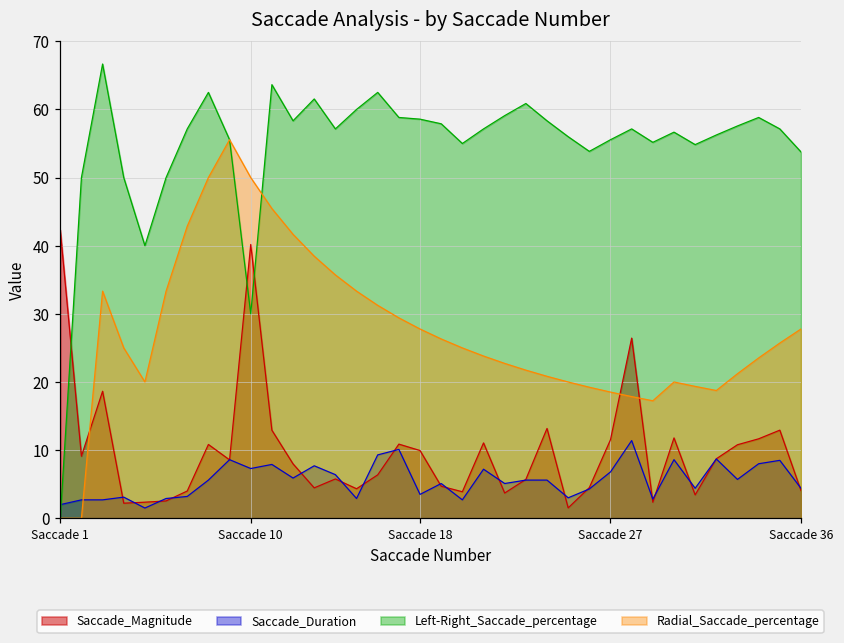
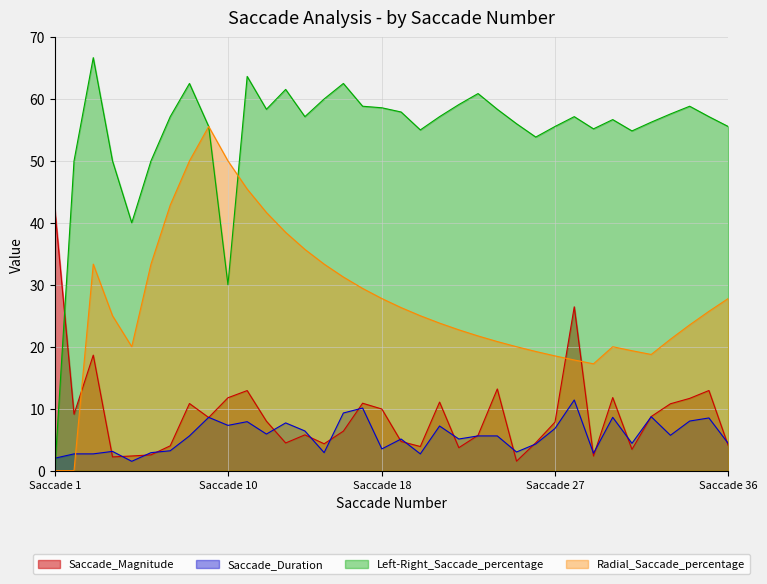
  {
    "Saccade_Magnitude": {
      "Saccade 1": 42,
-     "Saccade 10": 40,
+     "Saccade 10": 12,
      "Saccade 18": 10,
-     "Saccade 27": 12
+     "Saccade 27": 8
    },
    "Saccade_Duration": {
      "Saccade 1": 2,
      "Saccade 10": 7,
      "Saccade 18": 4,
      "Saccade 27": 7
    },
    "Left-Right_Saccade_percentage": {
      "Saccade 10": 30,
      "Saccade 18": 59,
      "Saccade 27": 56,
-     "Saccade 36": 54
+     "Saccade 36": 56
    },
    "Radial_Saccade_percentage": {
      "Saccade 10": 50,
      "Saccade 18": 28,
      "Saccade 27": 19,
      "Saccade 36": 28
    }
  }
